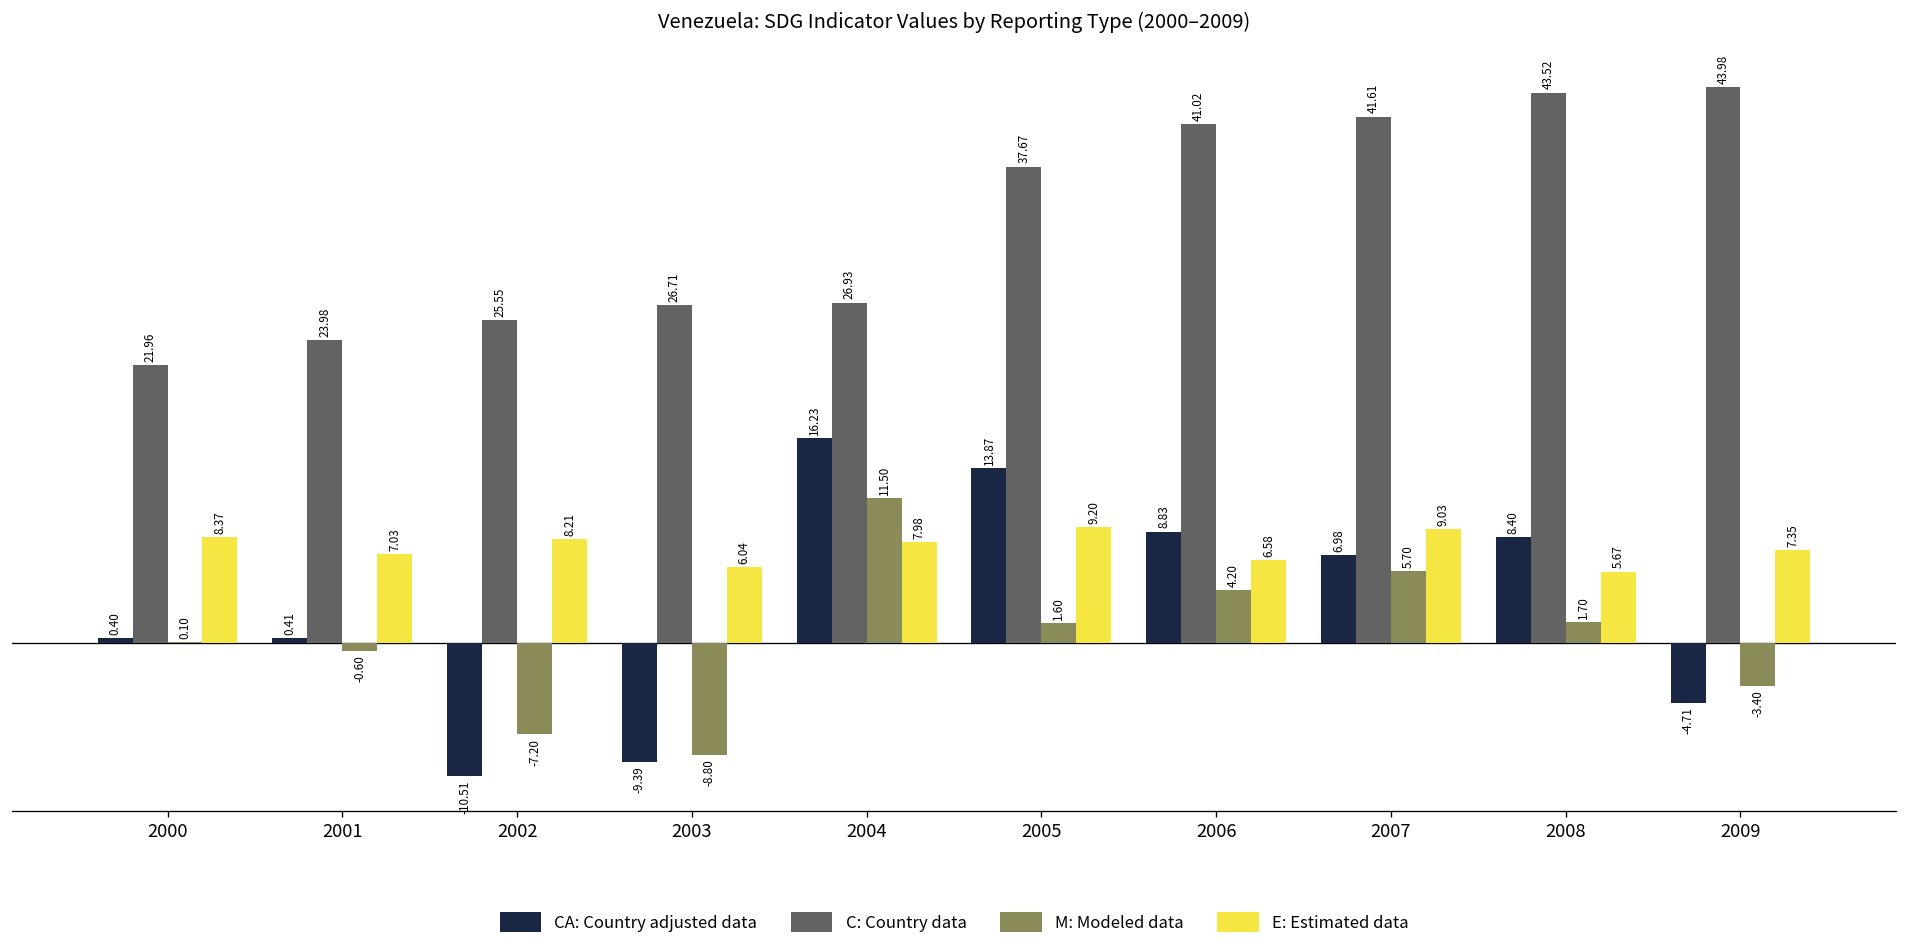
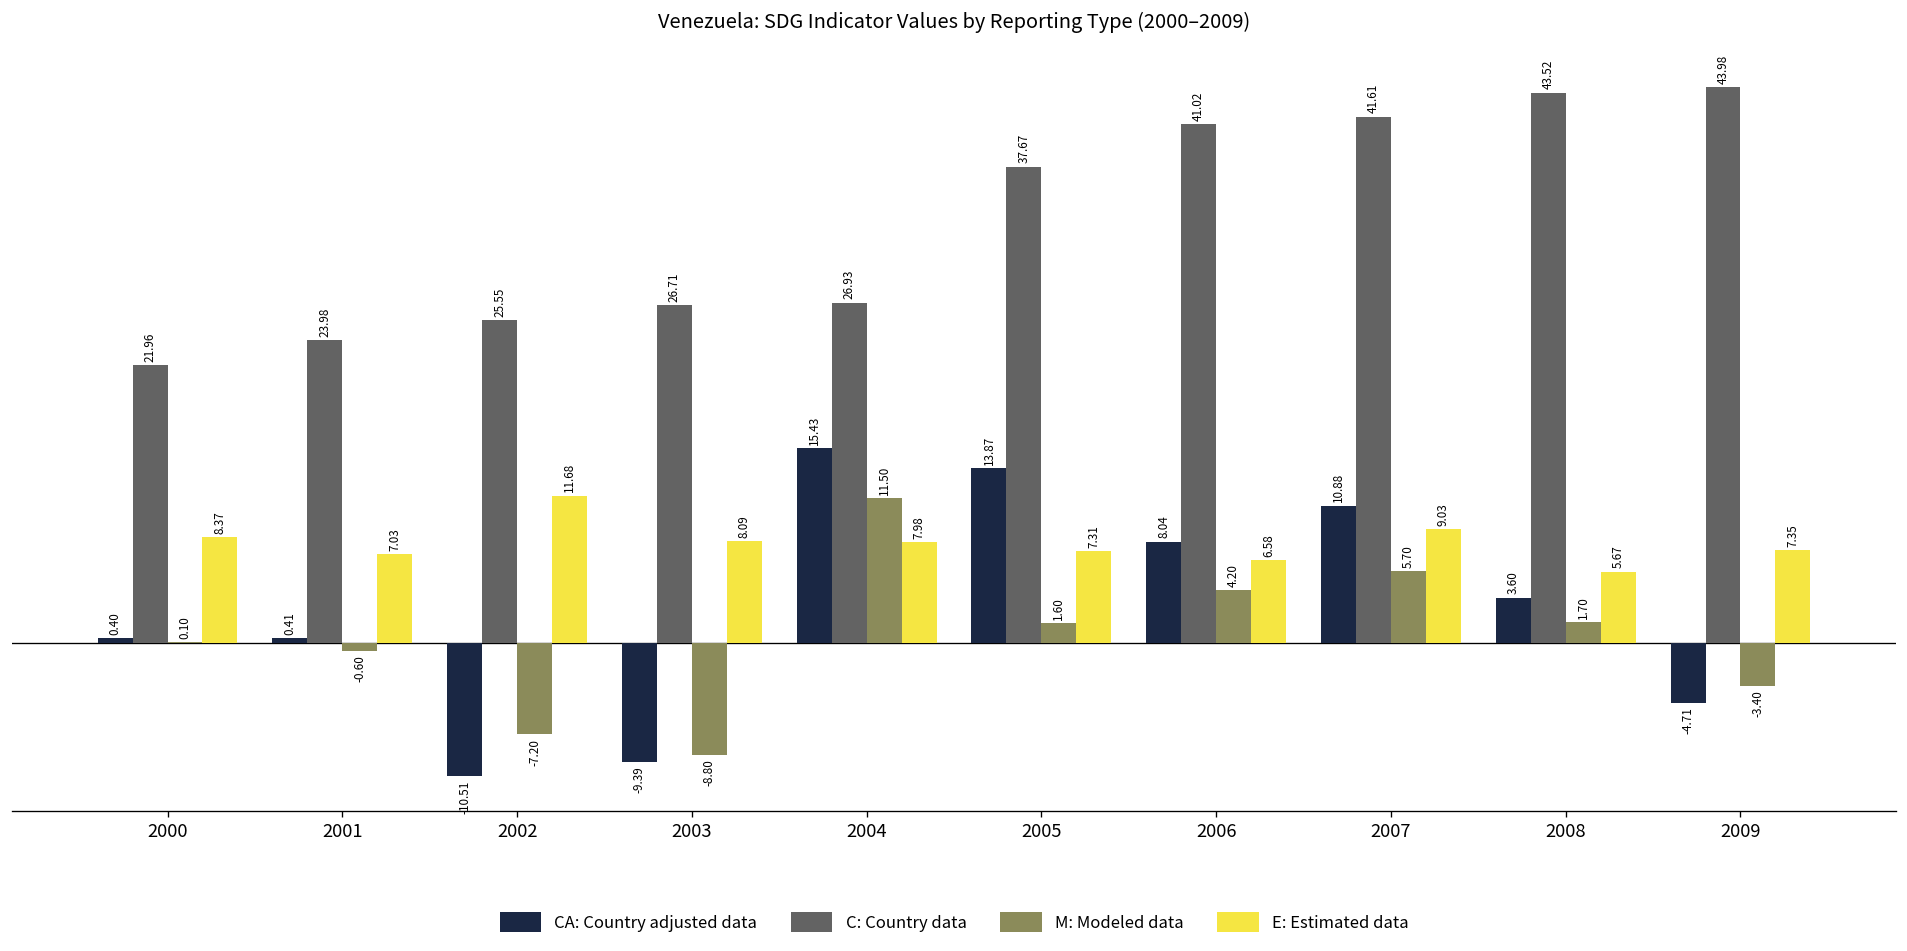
  {
    "CA: Country adjusted data": {
      "2000": 0.40,
      "2001": 0.41,
      "2002": -10.51,
      "2003": -9.39,
-     "2004": 16.23,
+     "2004": 15.43,
      "2005": 13.87,
-     "2006": 8.83,
-     "2007": 6.98,
-     "2008": 8.40,
+     "2006": 8.04,
+     "2007": 10.88,
+     "2008": 3.60,
      "2009": -4.71
    },
    "E: Estimated data": {
      "2000": 8.37,
      "2001": 7.03,
-     "2002": 8.21,
-     "2003": 6.04,
+     "2002": 11.68,
+     "2003": 8.09,
      "2004": 7.98,
-     "2005": 9.20,
+     "2005": 7.31,
      "2006": 6.58,
      "2007": 9.03,
      "2008": 5.67,
      "2009": 7.35
    }
  }
